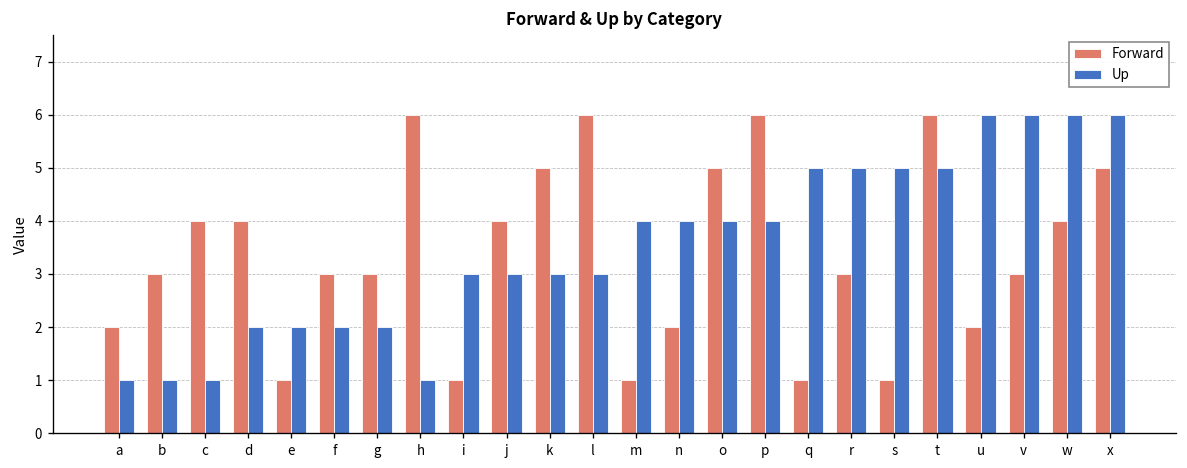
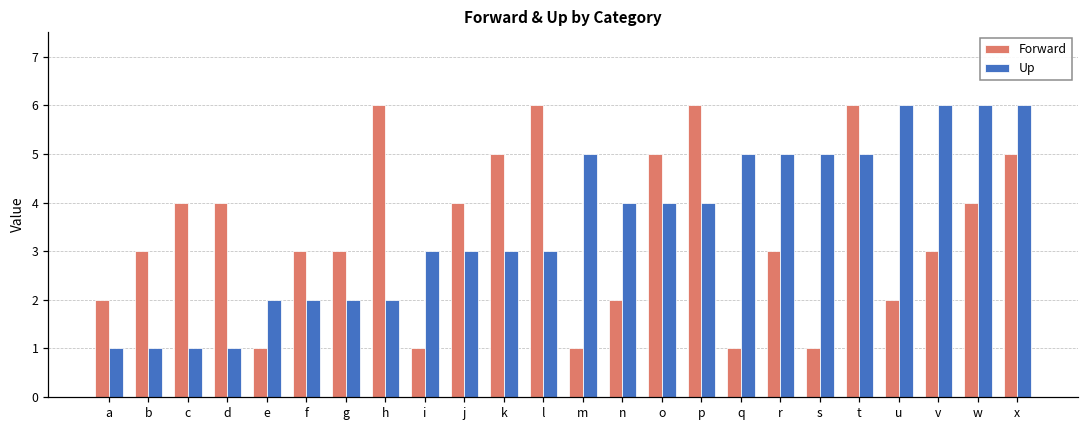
  {
    "Forward": {
      "a": 2,
      "b": 3,
      "c": 4,
      "d": 4,
      "e": 1,
      "f": 3,
      "g": 3,
      "h": 6,
      "i": 1,
      "j": 4,
      "k": 5,
      "l": 6,
      "m": 1,
      "n": 2,
      "o": 5,
      "p": 6,
      "q": 1,
      "r": 3,
      "s": 1,
      "t": 6,
      "u": 2,
      "v": 3,
      "w": 4,
      "x": 5
    },
    "Up": {
      "a": 1,
      "b": 1,
      "c": 1,
-     "d": 2,
+     "d": 1,
      "e": 2,
      "f": 2,
      "g": 2,
-     "h": 1,
+     "h": 2,
      "i": 3,
      "j": 3,
      "k": 3,
      "l": 3,
-     "m": 4,
+     "m": 5,
      "n": 4,
      "o": 4,
      "p": 4,
      "q": 5,
      "r": 5,
      "s": 5,
      "t": 5,
      "u": 6,
      "v": 6,
      "w": 6,
      "x": 6
    }
  }
